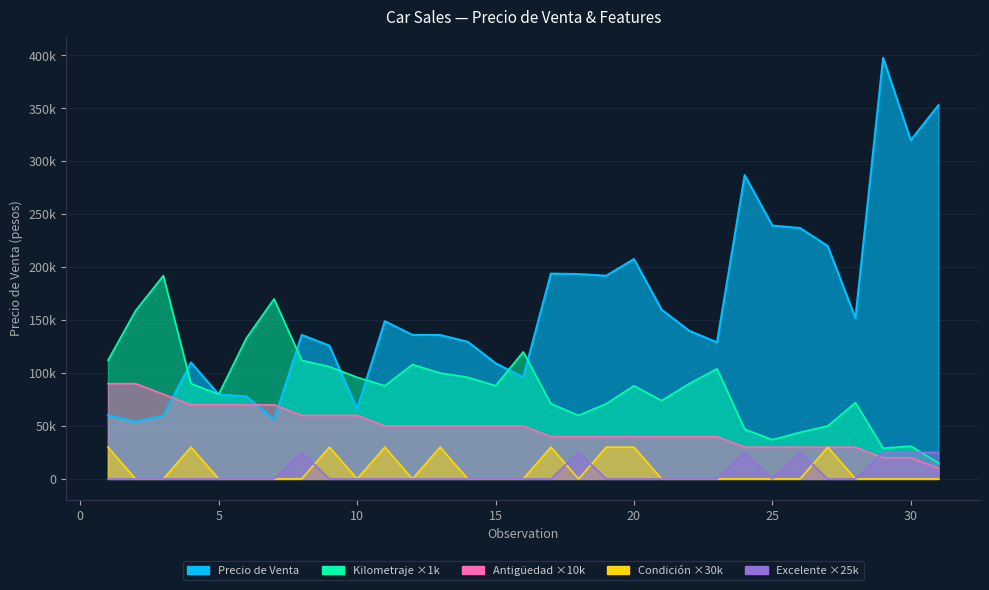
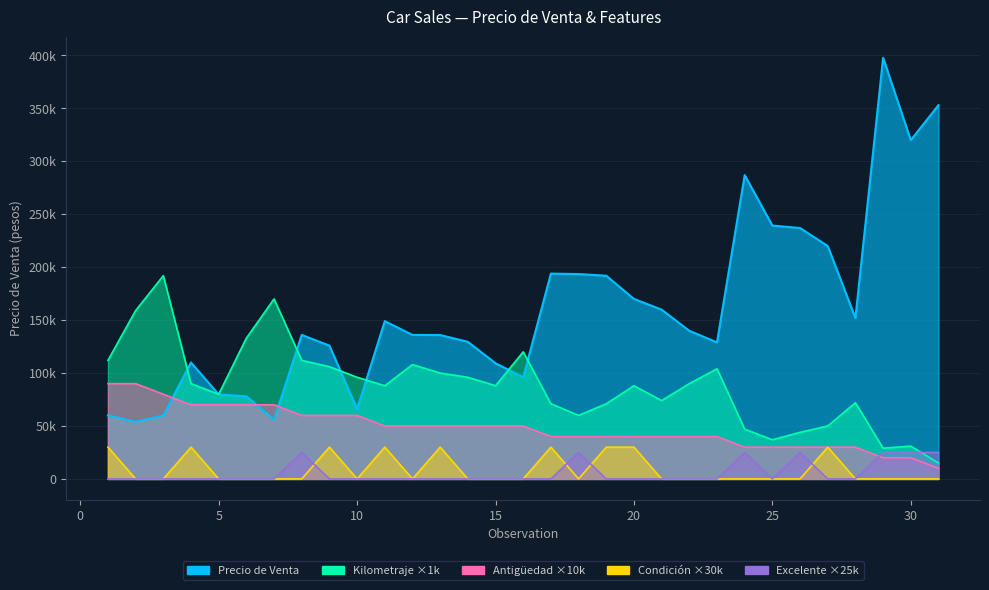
  {
    "Precio de Venta": {
      "10": 66000,
      "15": 109000,
-     "20": 208000,
+     "20": 170000,
      "25": 239000,
      "30": 320000
    }
  }
